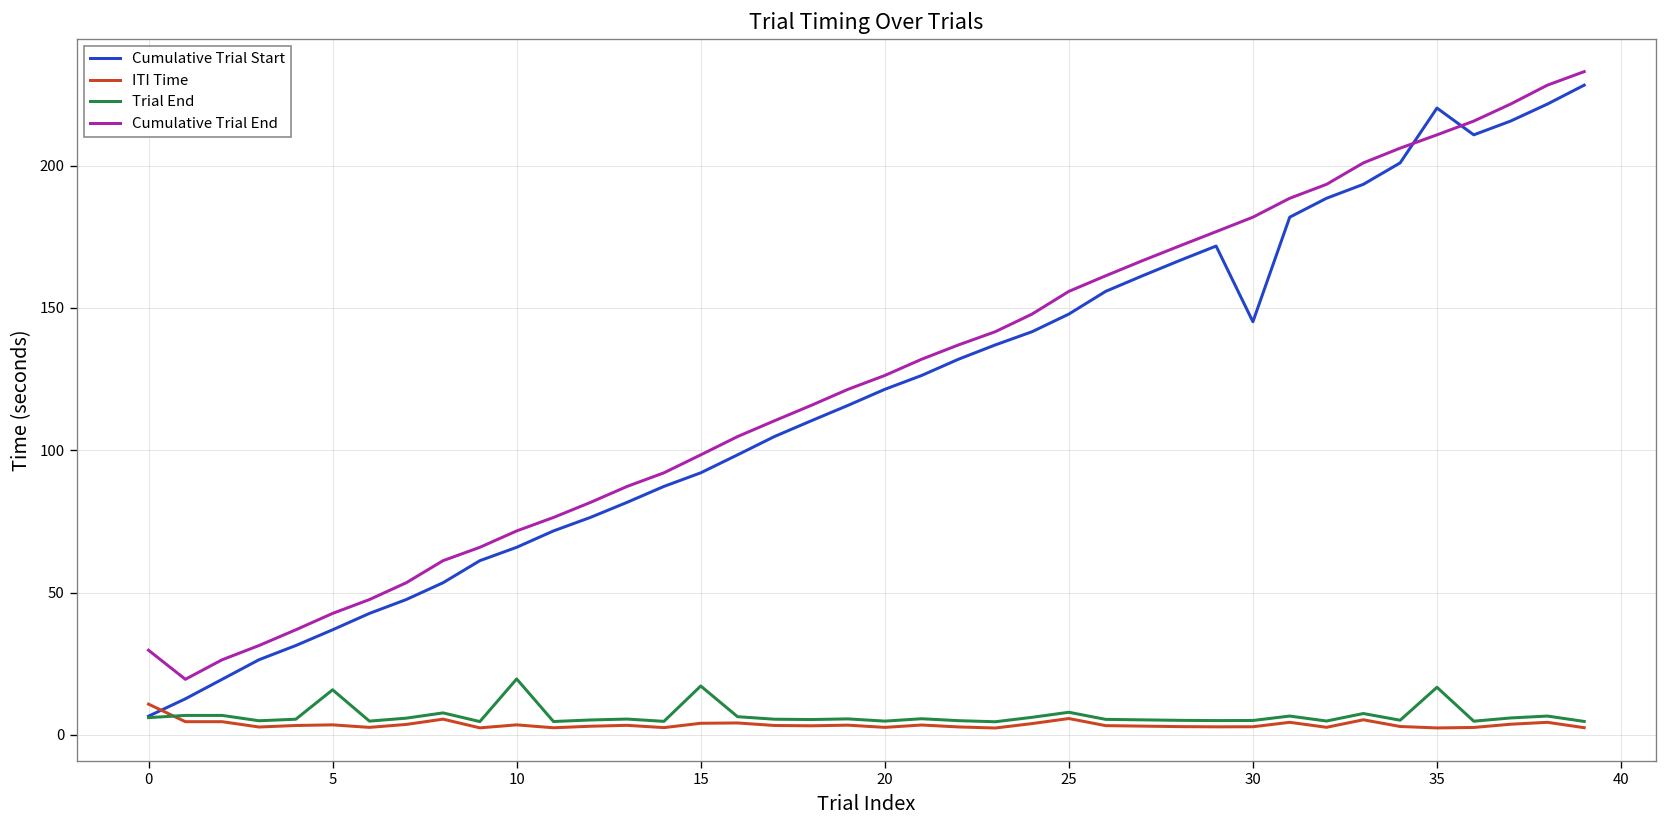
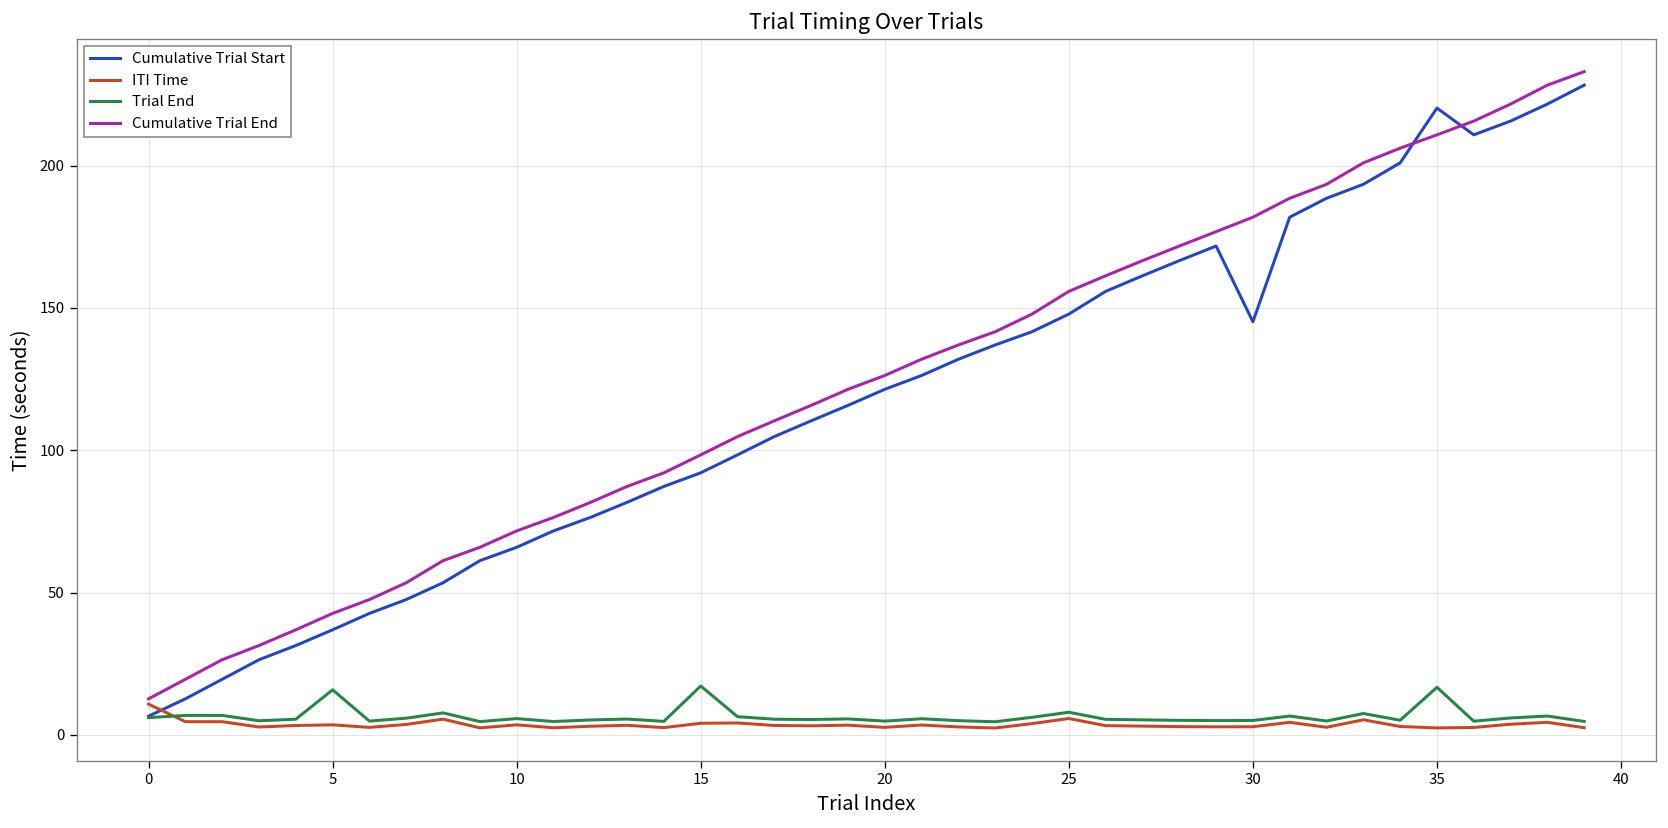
  {
    "Cumulative Trial Start": {
      "5": 37,
      "10": 66,
      "15": 92,
      "20": 121,
      "25": 148,
      "30": 145,
      "35": 220
    },
    "ITI Time": {
      "0": 11,
      "5": 4,
      "10": 4,
      "15": 4,
      "20": 3,
      "25": 6,
      "30": 3,
      "35": 2
    },
    "Trial End": {
      "5": 16,
-     "10": 20,
+     "10": 6,
      "15": 17,
      "20": 5,
      "25": 8,
      "30": 5,
      "35": 17
    },
    "Cumulative Trial End": {
-     "0": 30,
+     "0": 13,
      "5": 43,
      "10": 72,
      "15": 98,
      "20": 126,
      "25": 156,
      "30": 182,
      "35": 211
    }
  }
